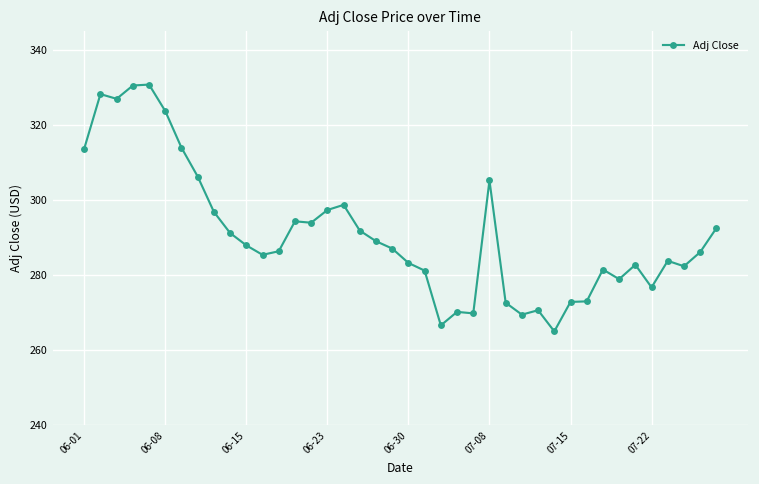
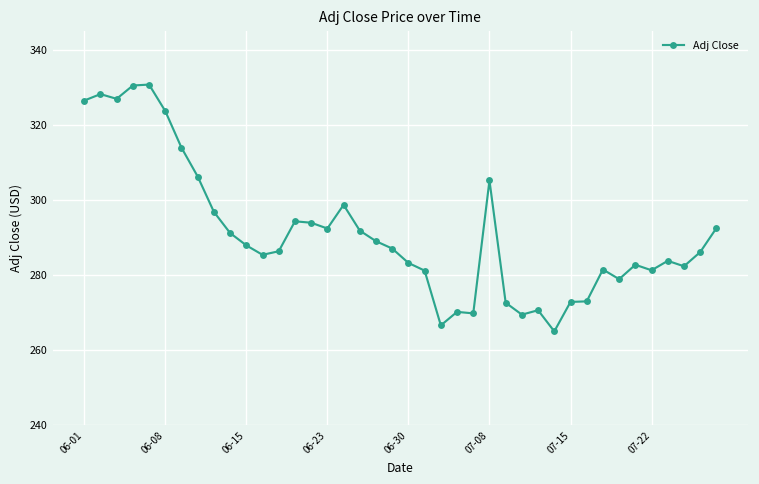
  {
-   "06-01": 314,
+   "06-01": 327,
    "06-08": 324,
    "06-15": 288,
-   "06-23": 297,
+   "06-23": 292,
    "06-30": 283,
    "07-08": 305,
    "07-15": 273,
-   "07-22": 277
+   "07-22": 281
  }
